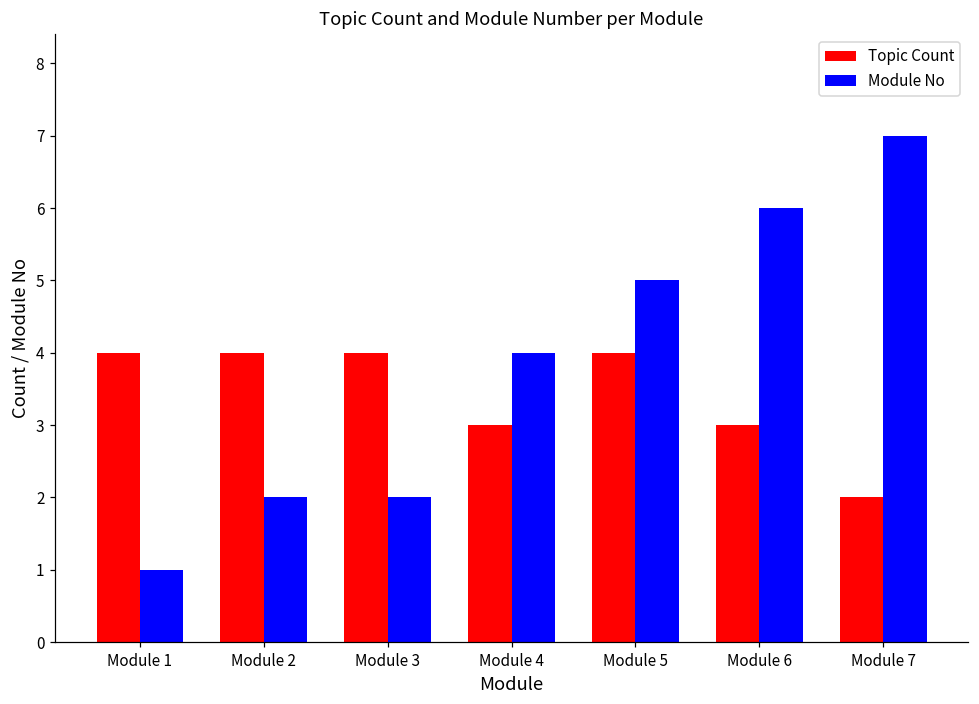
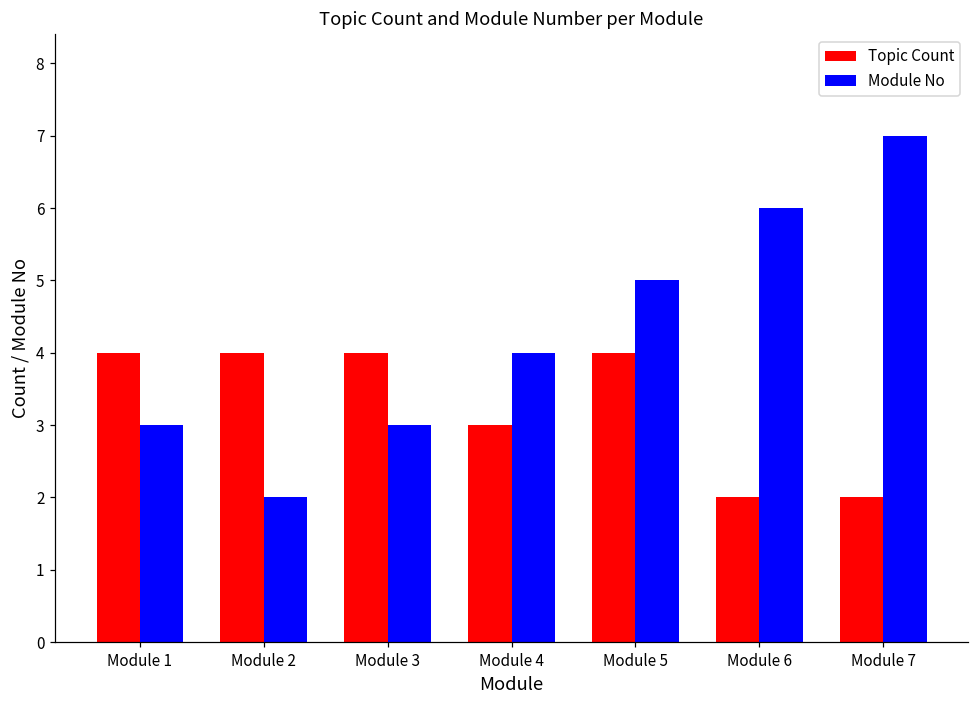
  {
    "Topic Count": {
      "Module 1": 4,
      "Module 2": 4,
      "Module 3": 4,
      "Module 4": 3,
      "Module 5": 4,
-     "Module 6": 3,
+     "Module 6": 2,
      "Module 7": 2
    },
    "Module No": {
-     "Module 1": 1,
+     "Module 1": 3,
      "Module 2": 2,
-     "Module 3": 2,
+     "Module 3": 3,
      "Module 4": 4,
      "Module 5": 5,
      "Module 6": 6,
      "Module 7": 7
    }
  }
